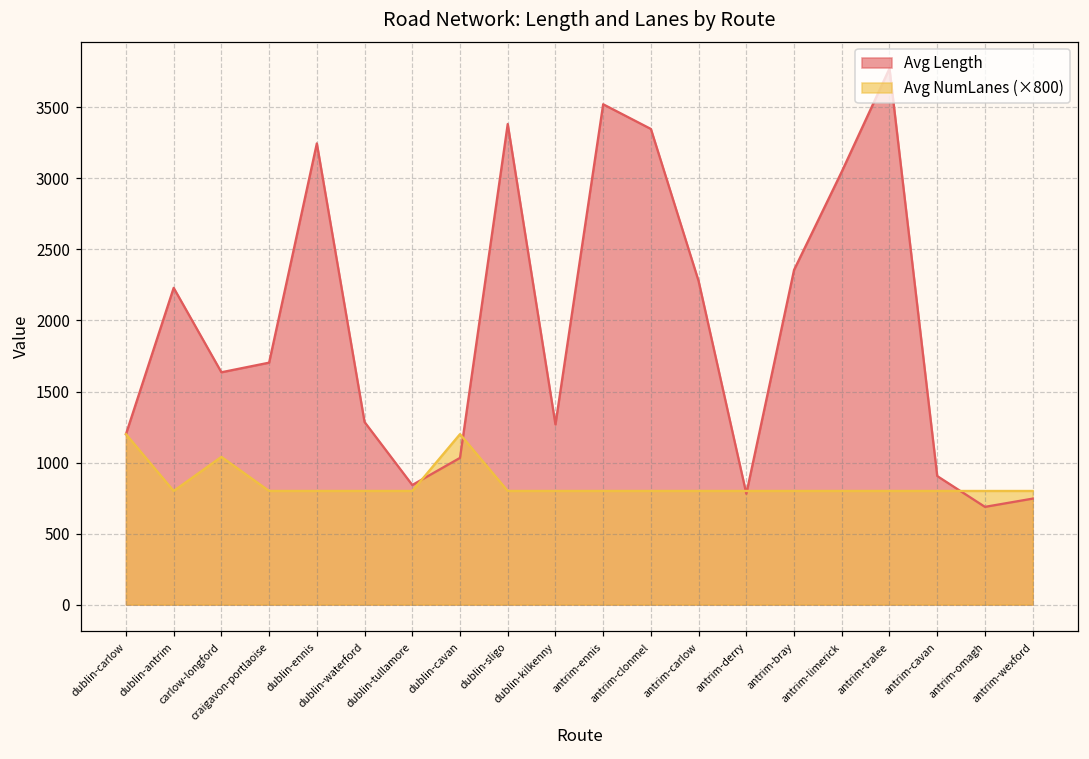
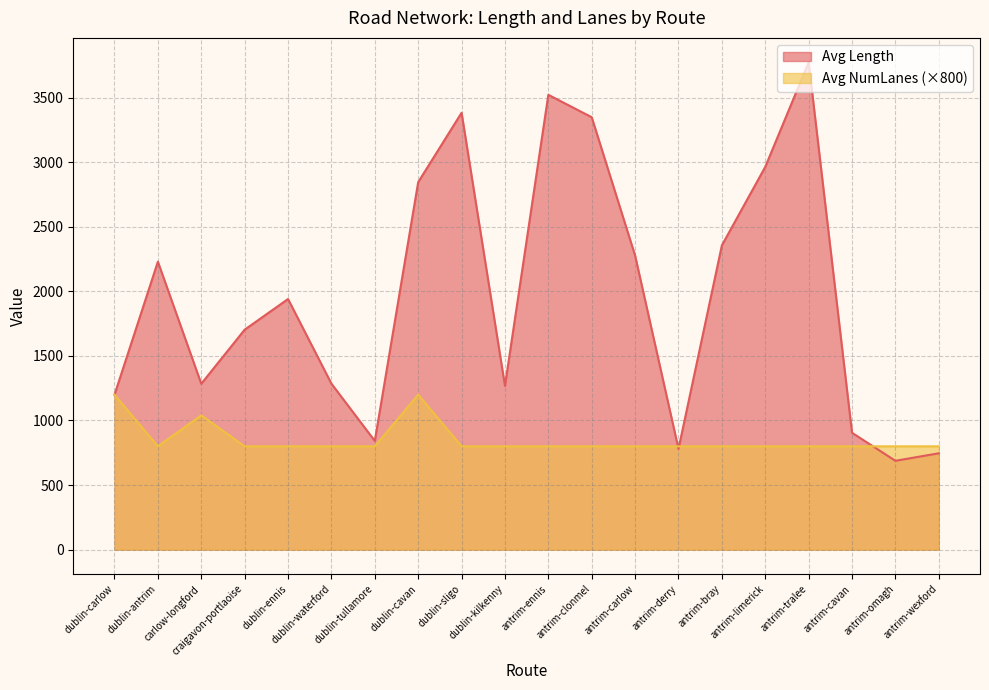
  {
    "Avg Length": {
      "dublin-antrim": 2230,
-     "carlow-longford": 1640,
+     "carlow-longford": 1280,
      "craigavon-portlaoise": 1700,
-     "dublin-ennis": 3250,
+     "dublin-ennis": 1940,
      "dublin-waterford": 1290,
      "dublin-tullamore": 840,
-     "dublin-cavan": 1030,
+     "dublin-cavan": 2850,
      "dublin-sligo": 3380,
      "dublin-kilkenny": 1270,
      "antrim-ennis": 3520,
      "antrim-clonmel": 3350,
      "antrim-carlow": 2280,
      "antrim-bray": 2360,
-     "antrim-limerick": 3050,
+     "antrim-limerick": 2960,
      "antrim-cavan": 900,
      "antrim-omagh": 690,
      "antrim-wexford": 750
    },
    "Avg NumLanes (×800)": {
      "dublin-antrim": 800,
      "carlow-longford": 1040,
      "craigavon-portlaoise": 800,
      "dublin-ennis": 800,
      "dublin-waterford": 800,
      "dublin-tullamore": 800,
      "dublin-cavan": 1200,
      "dublin-sligo": 800,
      "dublin-kilkenny": 800,
      "antrim-ennis": 800,
      "antrim-clonmel": 800,
      "antrim-carlow": 800,
      "antrim-bray": 800,
      "antrim-limerick": 800,
      "antrim-tralee": 800,
      "antrim-cavan": 800,
      "antrim-omagh": 800,
      "antrim-wexford": 800
    }
  }
